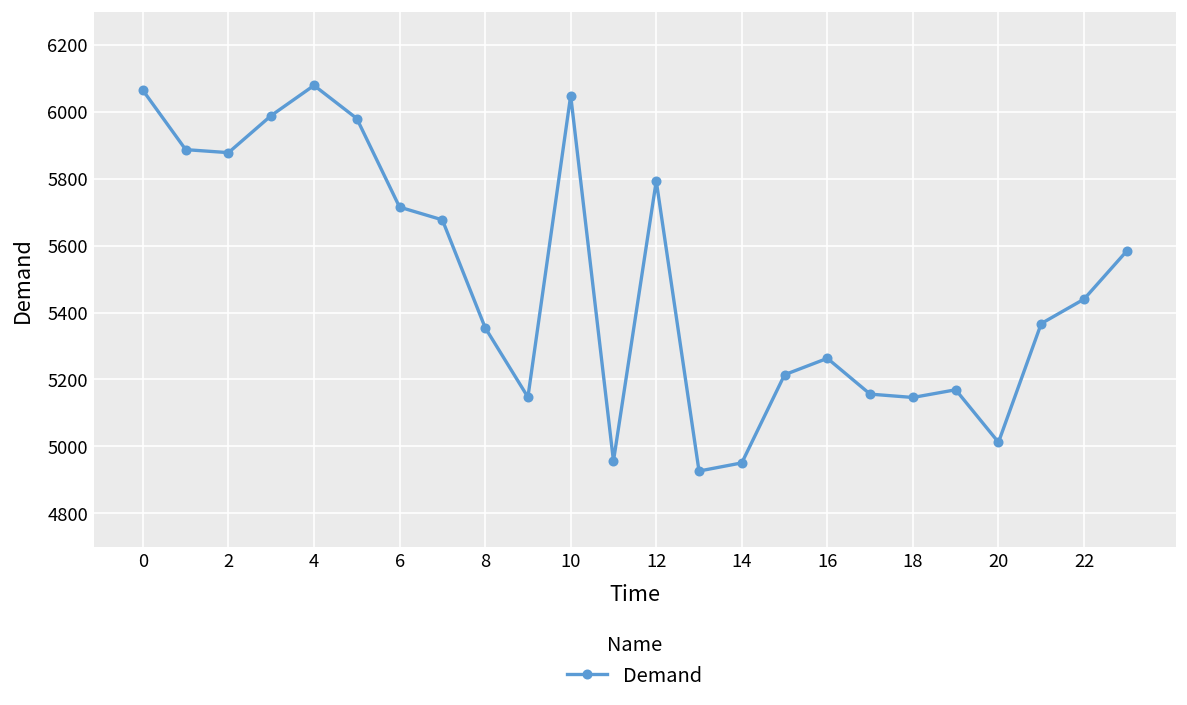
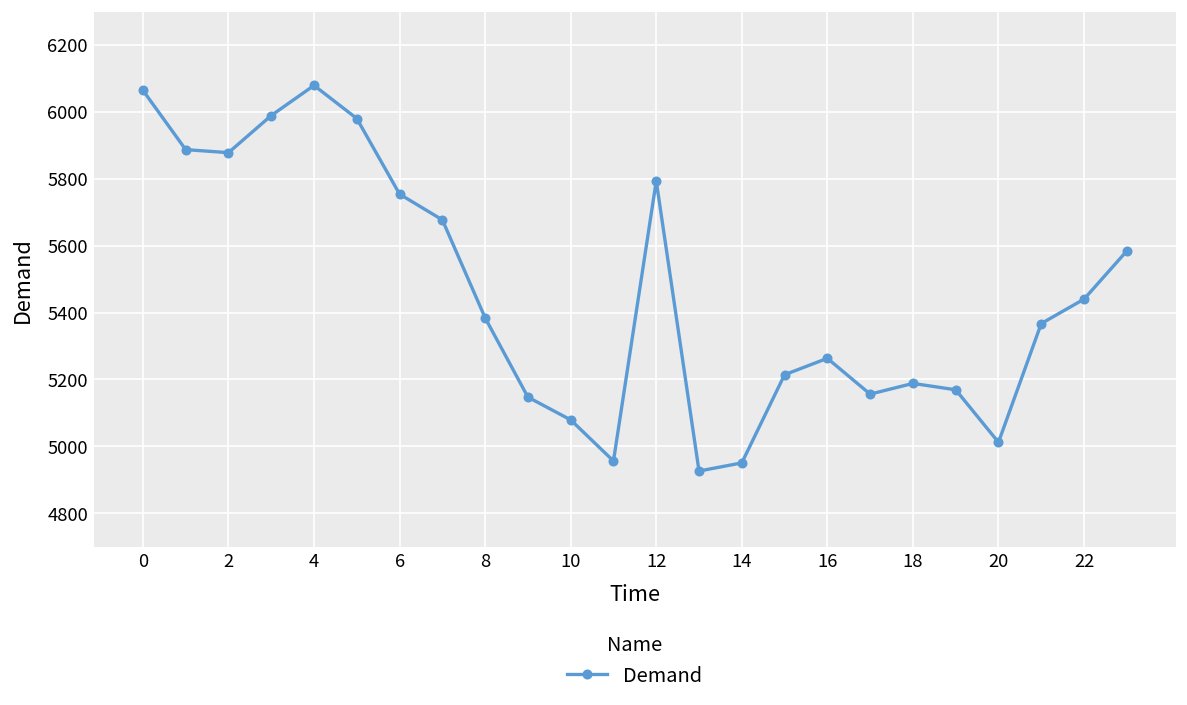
  {
    "0": 6060,
    "2": 5880,
    "4": 6080,
-   "6": 5720,
-   "8": 5350,
-   "10": 6050,
+   "6": 5750,
+   "8": 5380,
+   "10": 5080,
    "12": 5790,
    "14": 4950,
    "16": 5260,
-   "18": 5150,
+   "18": 5190,
    "20": 5010,
    "22": 5440
  }
